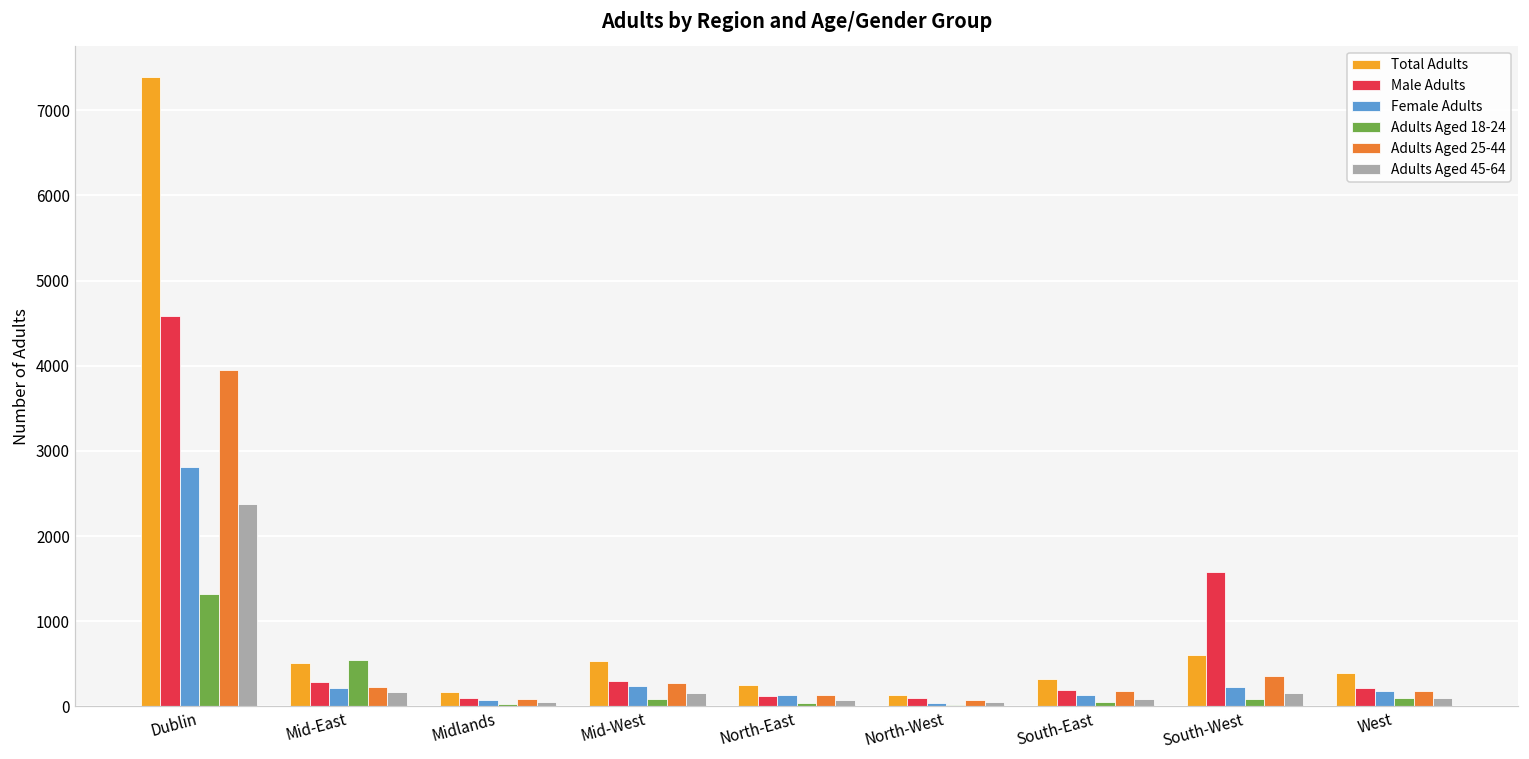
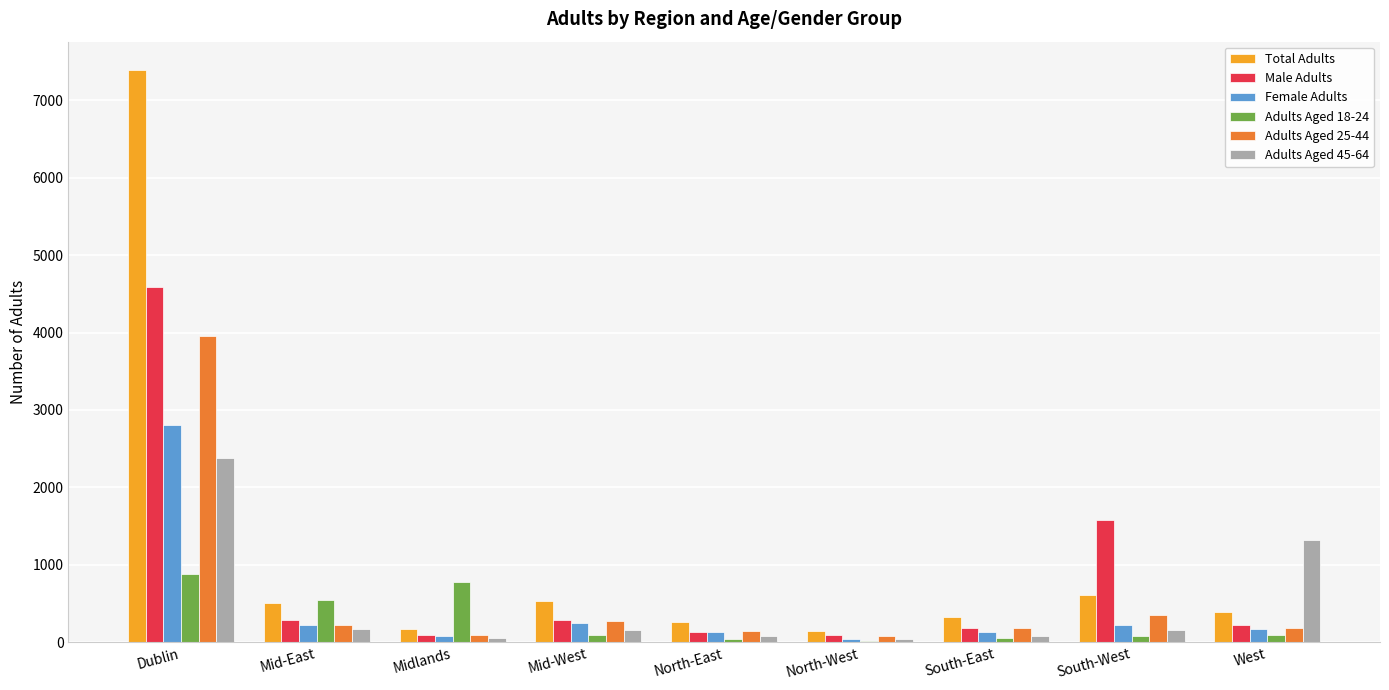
  {
    "Male Adults": {
      "Dublin": 4600,
      "Mid-East": 300,
      "Midlands": 100,
      "Mid-West": 300,
      "North-East": 100,
      "North-West": 100,
      "South-East": 200,
      "South-West": 1600,
      "West": 200
    },
    "Female Adults": {
      "Dublin": 2800,
      "Mid-East": 200,
      "Midlands": 100,
      "Mid-West": 200,
      "North-East": 100,
      "North-West": 0,
      "South-East": 100,
      "South-West": 200,
      "West": 200
    },
    "Adults Aged 18-24": {
-     "Dublin": 1300,
+     "Dublin": 900,
      "Mid-East": 500,
-     "Midlands": 0,
+     "Midlands": 800,
      "Mid-West": 100,
      "North-East": 0,
      "South-East": 100,
      "South-West": 100,
      "West": 100
    },
    "Adults Aged 45-64": {
      "Dublin": 2400,
      "Mid-East": 200,
      "Midlands": 100,
      "Mid-West": 200,
      "North-East": 100,
      "North-West": 0,
      "South-East": 100,
      "South-West": 200,
-     "West": 100
+     "West": 1300
    }
  }
